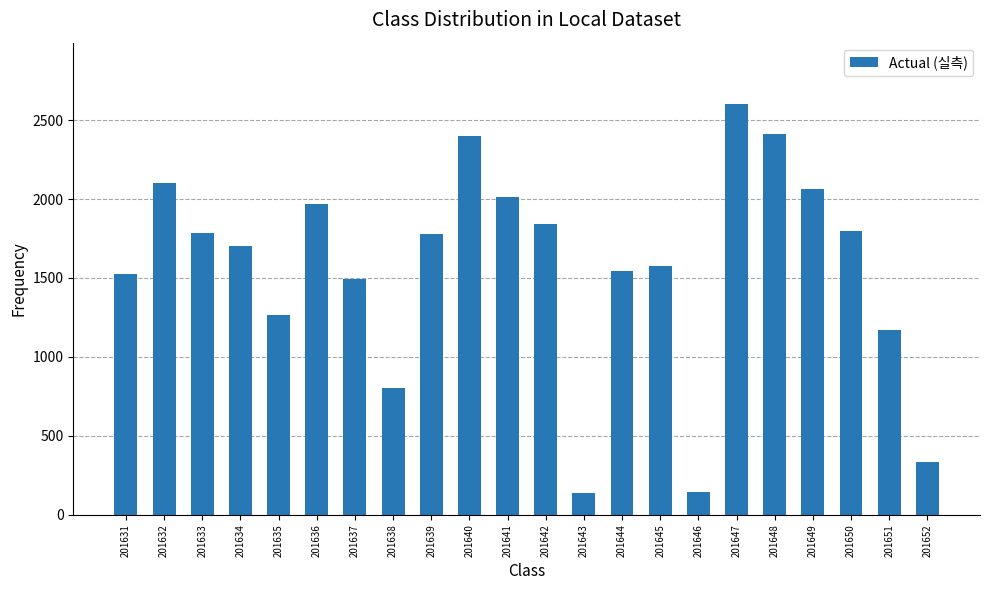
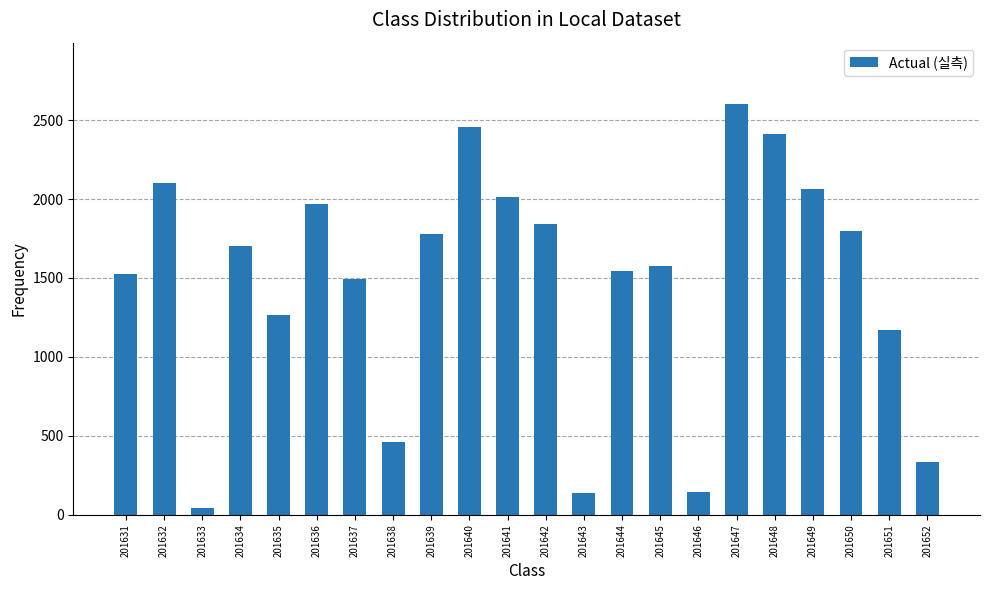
  {
    "201631": 1520,
    "201632": 2100,
-   "201633": 1780,
+   "201633": 40,
    "201634": 1700,
    "201635": 1260,
    "201636": 1970,
    "201637": 1490,
-   "201638": 810,
+   "201638": 460,
    "201639": 1780,
-   "201640": 2400,
+   "201640": 2450,
    "201641": 2010,
    "201642": 1840,
    "201643": 140,
    "201644": 1540,
    "201645": 1570,
    "201646": 150,
    "201647": 2600,
    "201648": 2410,
    "201649": 2070,
    "201650": 1800,
    "201651": 1170,
    "201652": 330
  }
